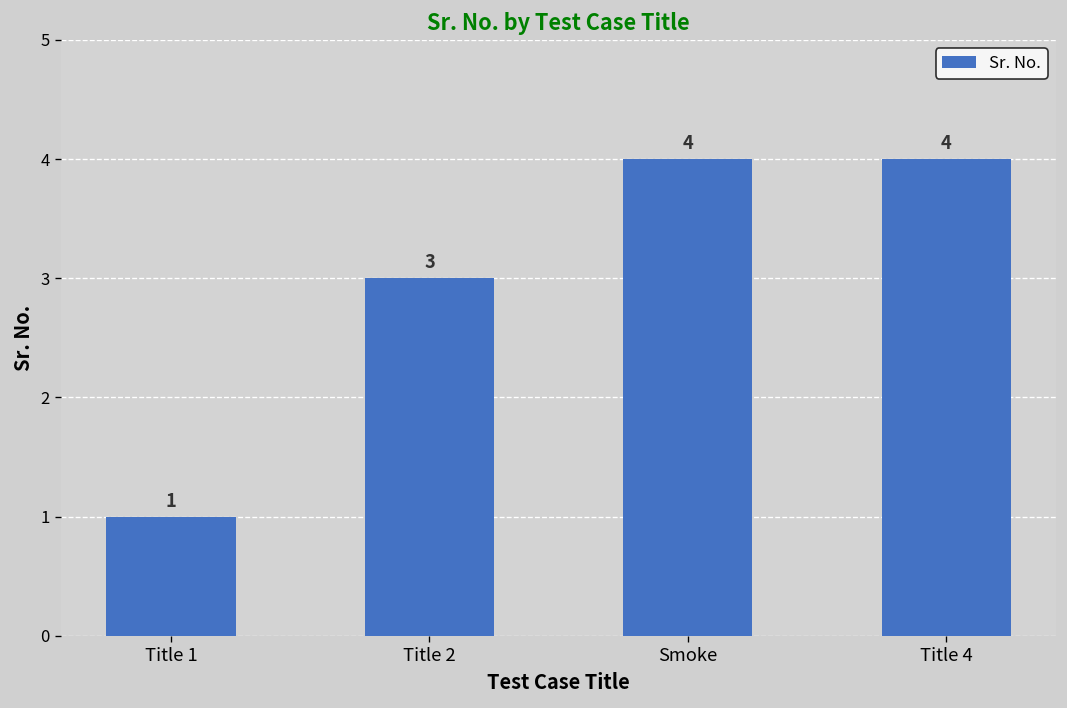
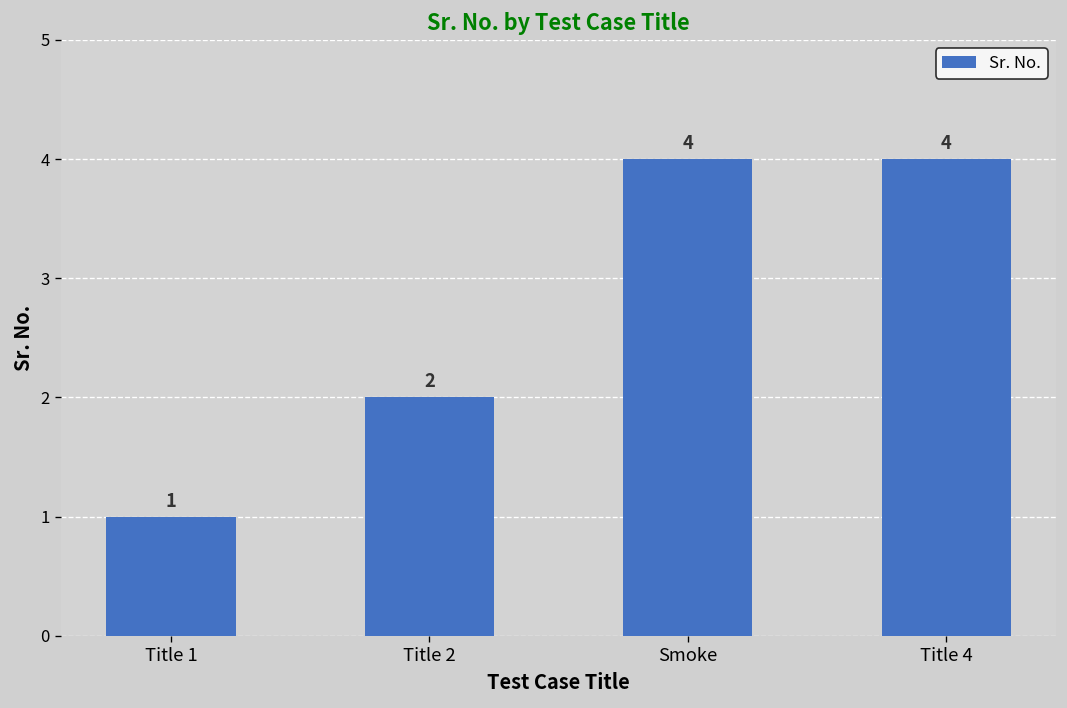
  {
    "Title 1": 1,
-   "Title 2": 3,
+   "Title 2": 2,
    "Smoke": 4,
    "Title 4": 4
  }
